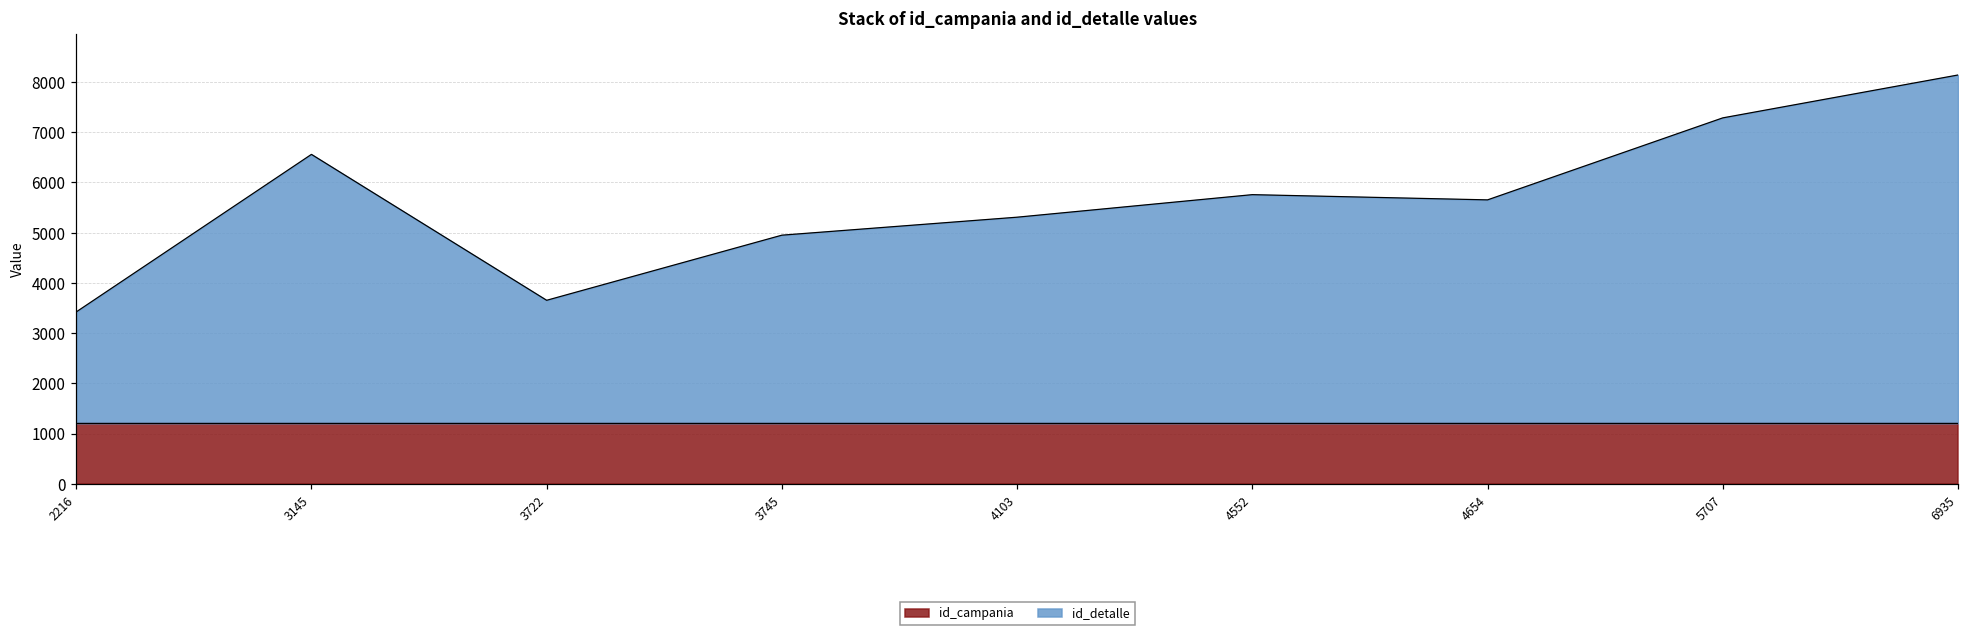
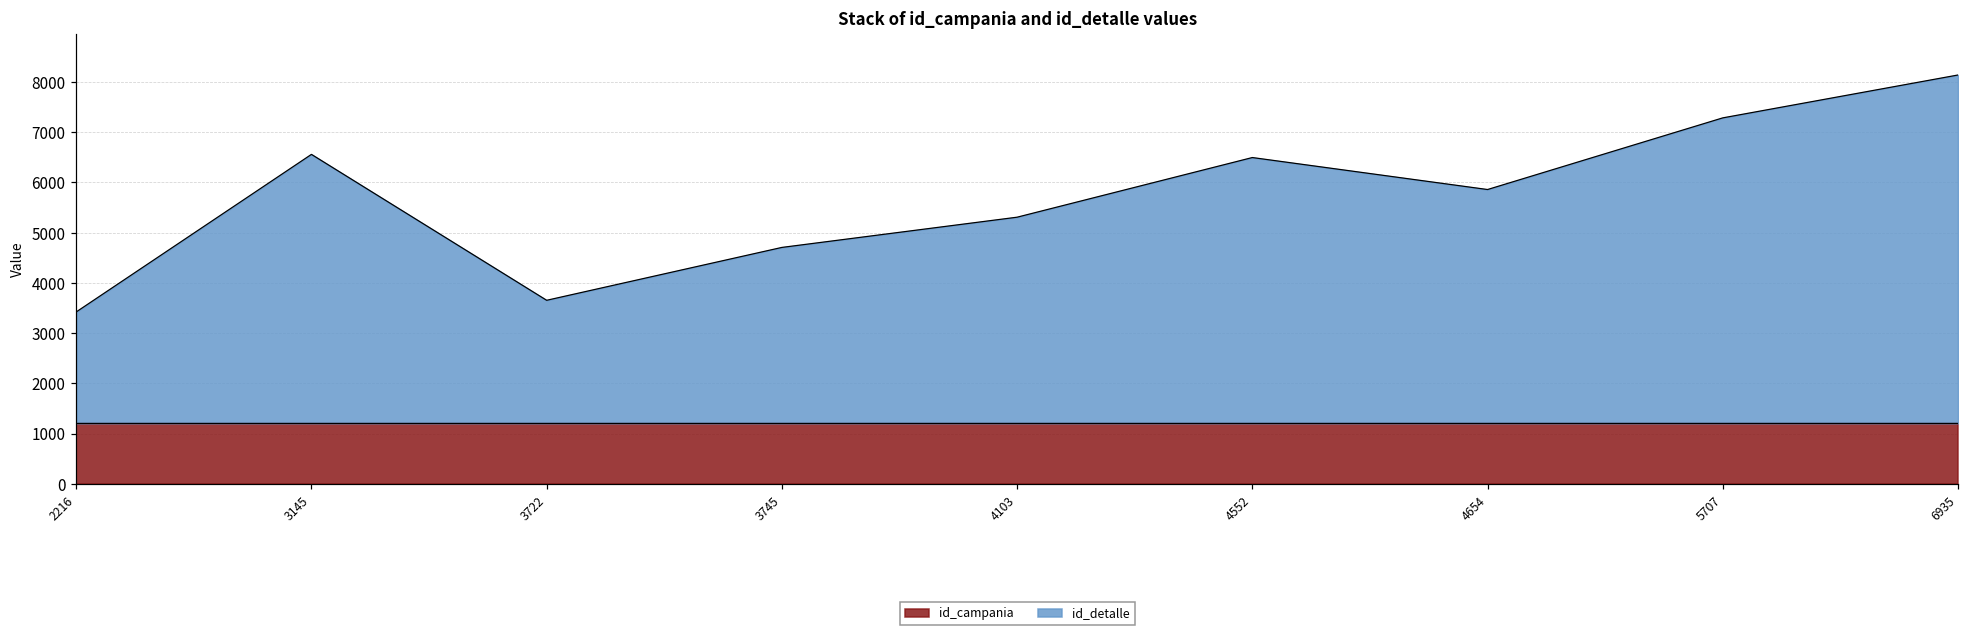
  {
    "id_campania": {
      "2216": 1200,
      "3145": 1200,
      "3722": 1200,
      "3745": 1200,
      "4103": 1200,
      "4552": 1200,
      "4654": 1200,
      "5707": 1200,
      "6935": 1200
    },
    "id_detalle": {
      "2216": 3400,
      "3145": 6600,
      "3722": 3700,
-     "3745": 5000,
+     "3745": 4700,
      "4103": 5300,
-     "4552": 5800,
-     "4654": 5700,
+     "4552": 6500,
+     "4654": 5900,
      "5707": 7300,
      "6935": 8100
    }
  }
